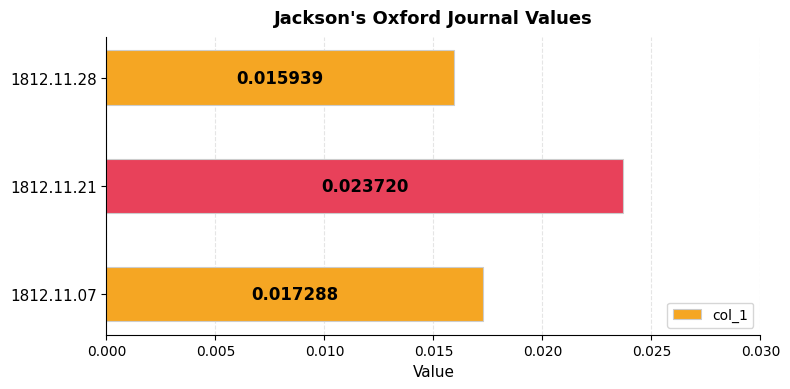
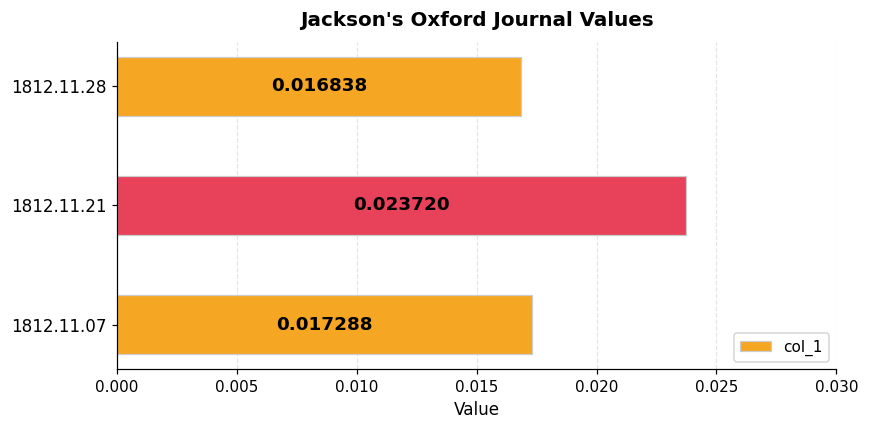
  {
-   "1812.11.28": 0.015939,
+   "1812.11.28": 0.016838,
    "1812.11.21": 0.023720,
    "1812.11.07": 0.017288
  }
